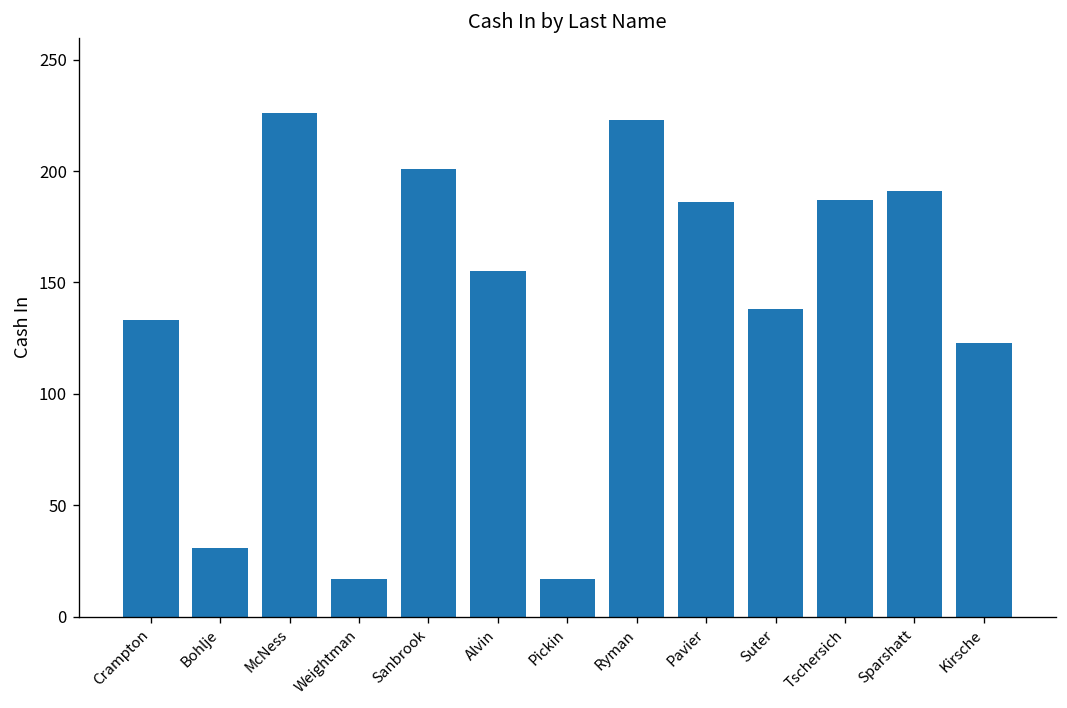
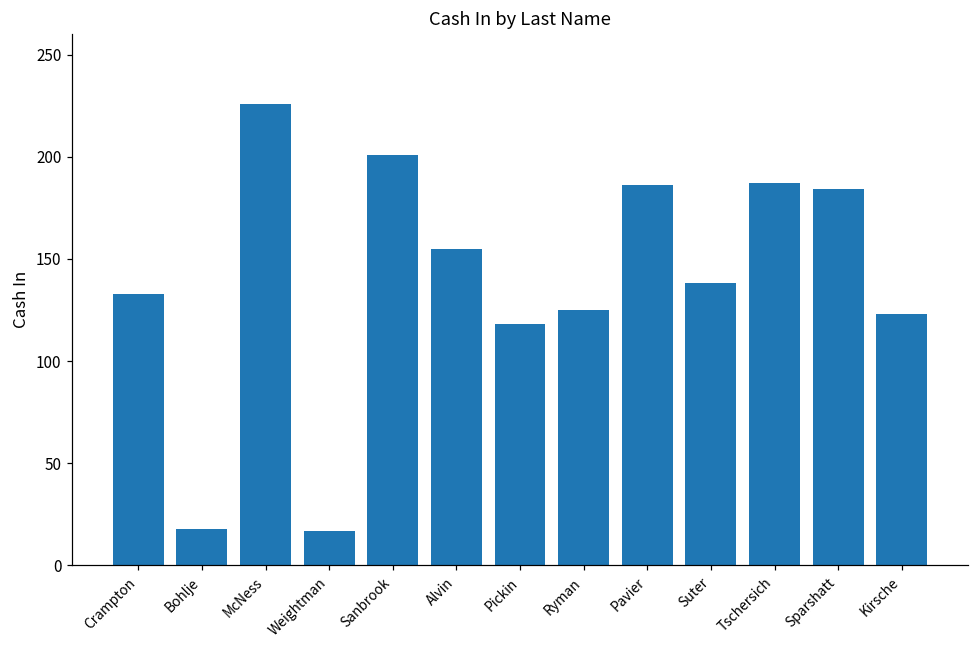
  {
    "Crampton": 133,
-   "Bohlje": 31,
+   "Bohlje": 18,
    "McNess": 226,
    "Weightman": 17,
    "Sanbrook": 201,
    "Alvin": 155,
-   "Pickin": 17,
-   "Ryman": 223,
+   "Pickin": 118,
+   "Ryman": 125,
    "Pavier": 186,
    "Suter": 138,
    "Tschersich": 187,
-   "Sparshatt": 191,
+   "Sparshatt": 184,
    "Kirsche": 123
  }
